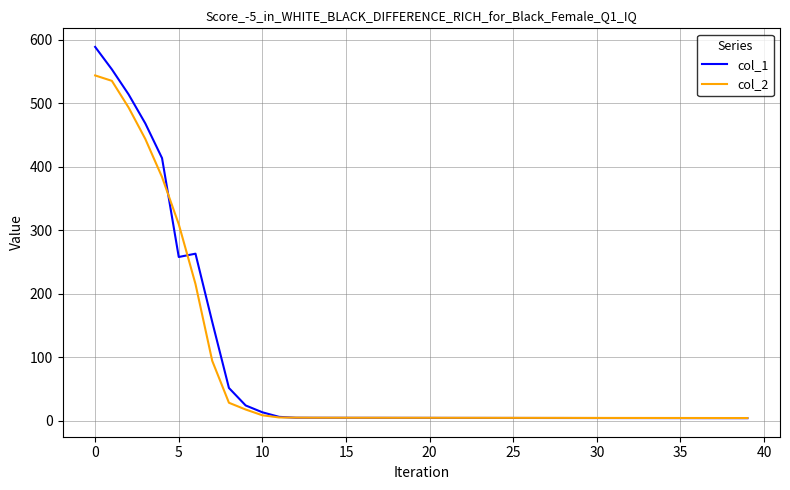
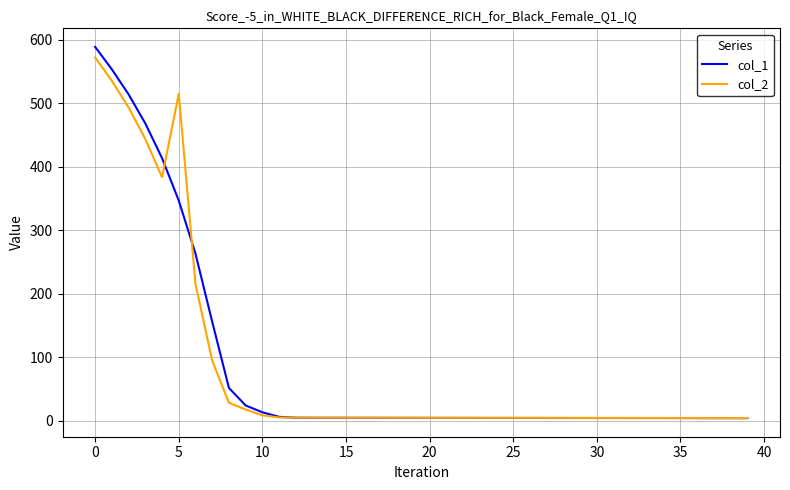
  {
    "col_1": {
      "0": 590,
-     "5": 260,
+     "5": 350,
      "10": 10
    },
    "col_2": {
-     "0": 540,
-     "5": 310,
+     "0": 570,
+     "5": 510,
      "10": 10
    }
  }
